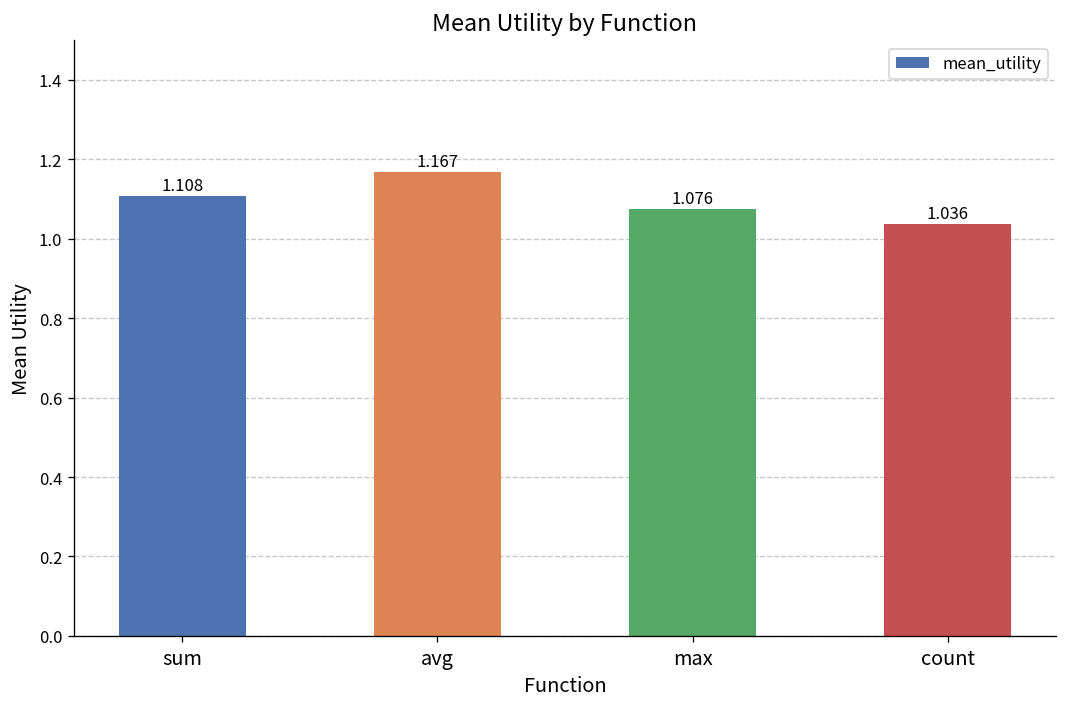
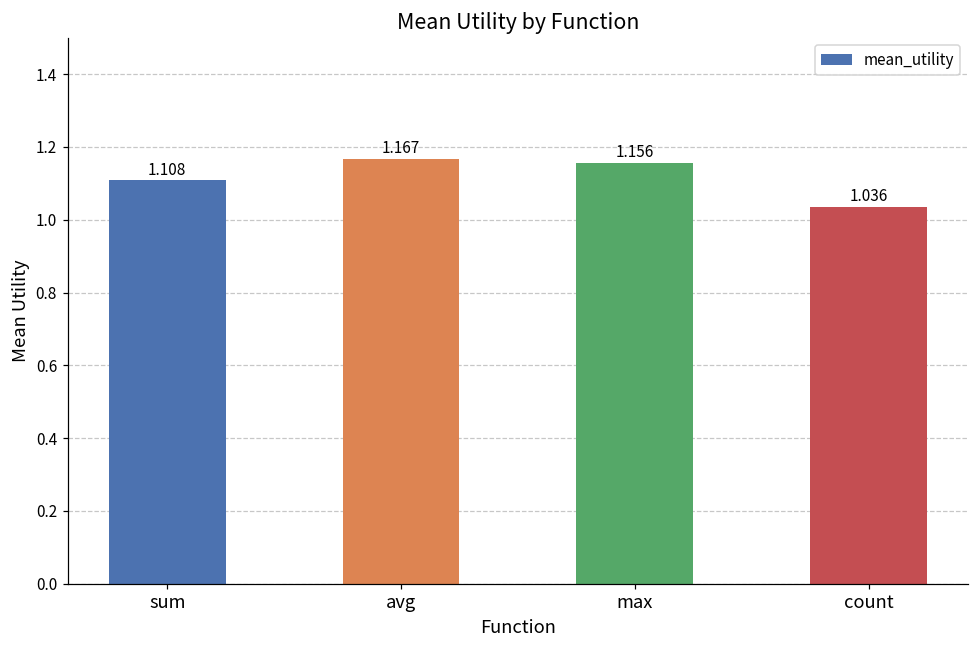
  {
    "sum": 1.108,
    "avg": 1.167,
-   "max": 1.076,
+   "max": 1.156,
    "count": 1.036
  }
